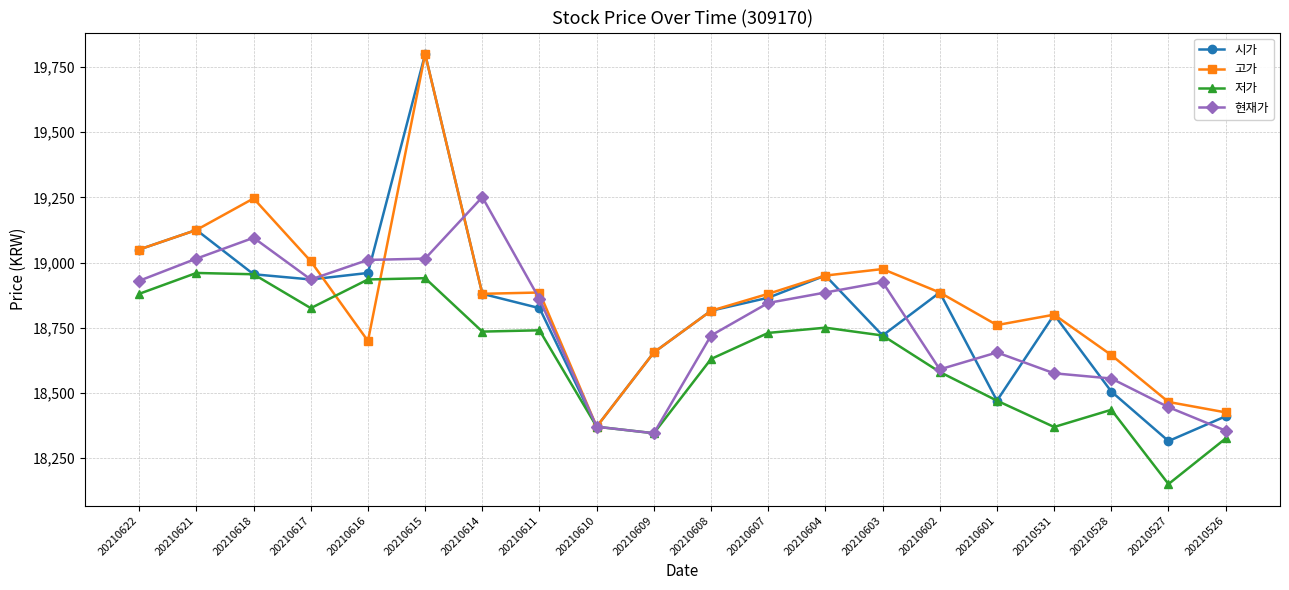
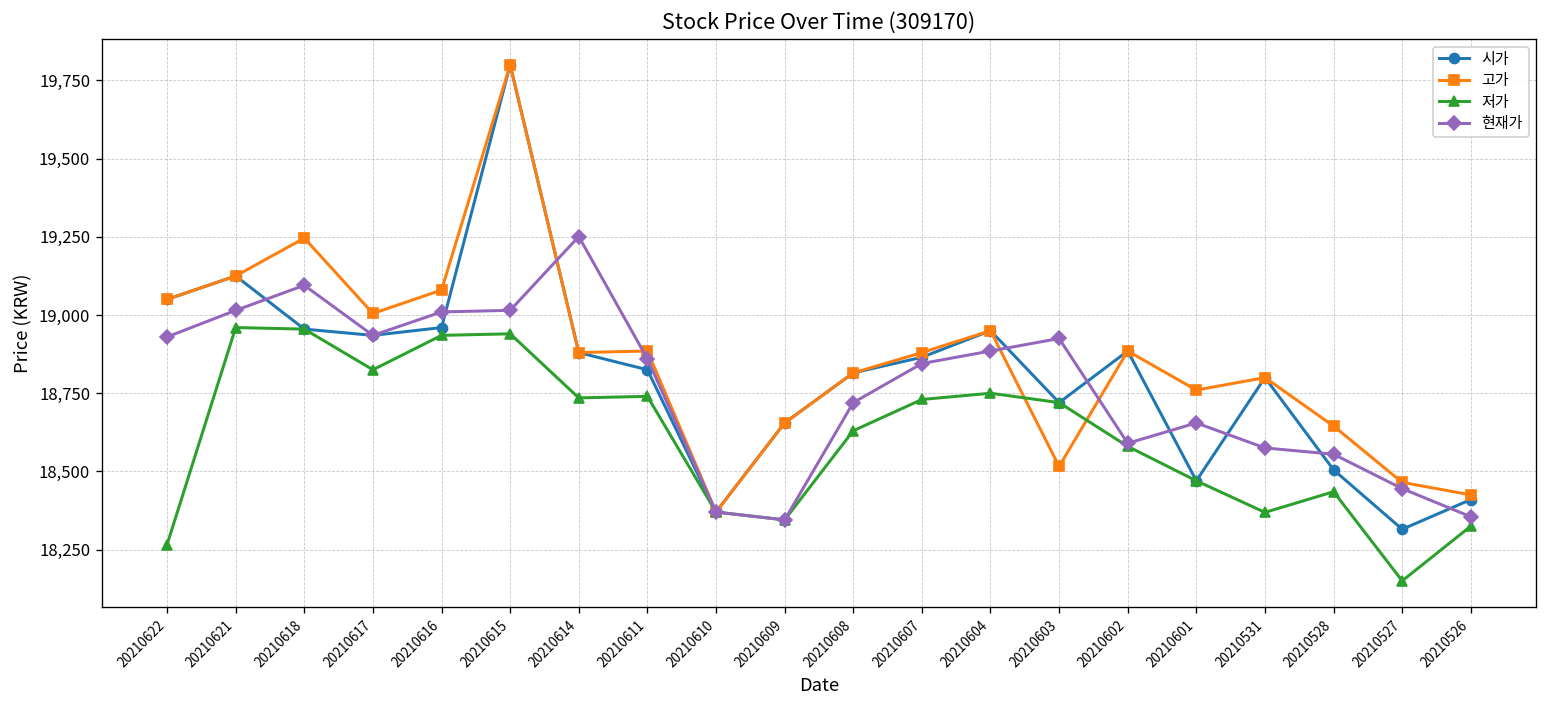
  {
    "시가": {
      "20210616": "18,960",
      "20210611": "18,830",
      "20210607": "18,870",
      "20210528": "18,510",
      "20210527": "18,320",
      "20210526": "18,410"
    },
    "고가": {
      "20210618": "19,250",
      "20210617": "19,010",
-     "20210616": "18,700",
+     "20210616": "19,080",
      "20210611": "18,890",
      "20210607": "18,880",
-     "20210603": "18,980",
+     "20210603": "18,520",
      "20210601": "18,760",
      "20210528": "18,650",
      "20210527": "18,470",
      "20210526": "18,430"
    },
    "저가": {
-     "20210622": "18,880",
+     "20210622": "18,270",
      "20210621": "18,960",
      "20210617": "18,830",
      "20210616": "18,940",
      "20210615": "18,940",
      "20210614": "18,740",
      "20210611": "18,740",
      "20210608": "18,630",
      "20210607": "18,730",
      "20210604": "18,750",
      "20210602": "18,580",
      "20210531": "18,370",
      "20210528": "18,440",
      "20210527": "18,150",
      "20210526": "18,330"
    },
    "현재가": {
      "20210622": "18,930",
      "20210621": "19,020",
      "20210618": "19,100",
      "20210616": "19,010",
      "20210615": "19,020",
      "20210614": "19,250",
      "20210611": "18,860",
      "20210608": "18,720",
      "20210607": "18,850",
      "20210604": "18,890",
      "20210603": "18,930",
      "20210602": "18,590",
      "20210601": "18,660",
      "20210531": "18,580",
      "20210528": "18,560",
      "20210527": "18,450",
      "20210526": "18,360"
    }
  }
